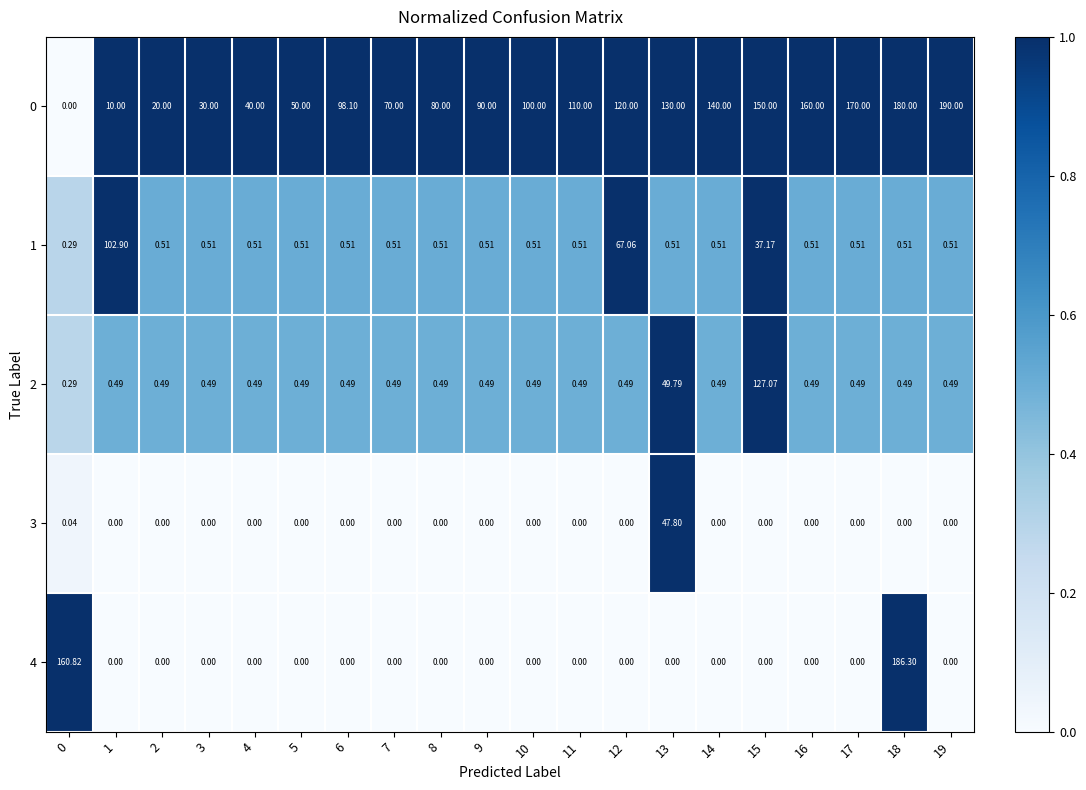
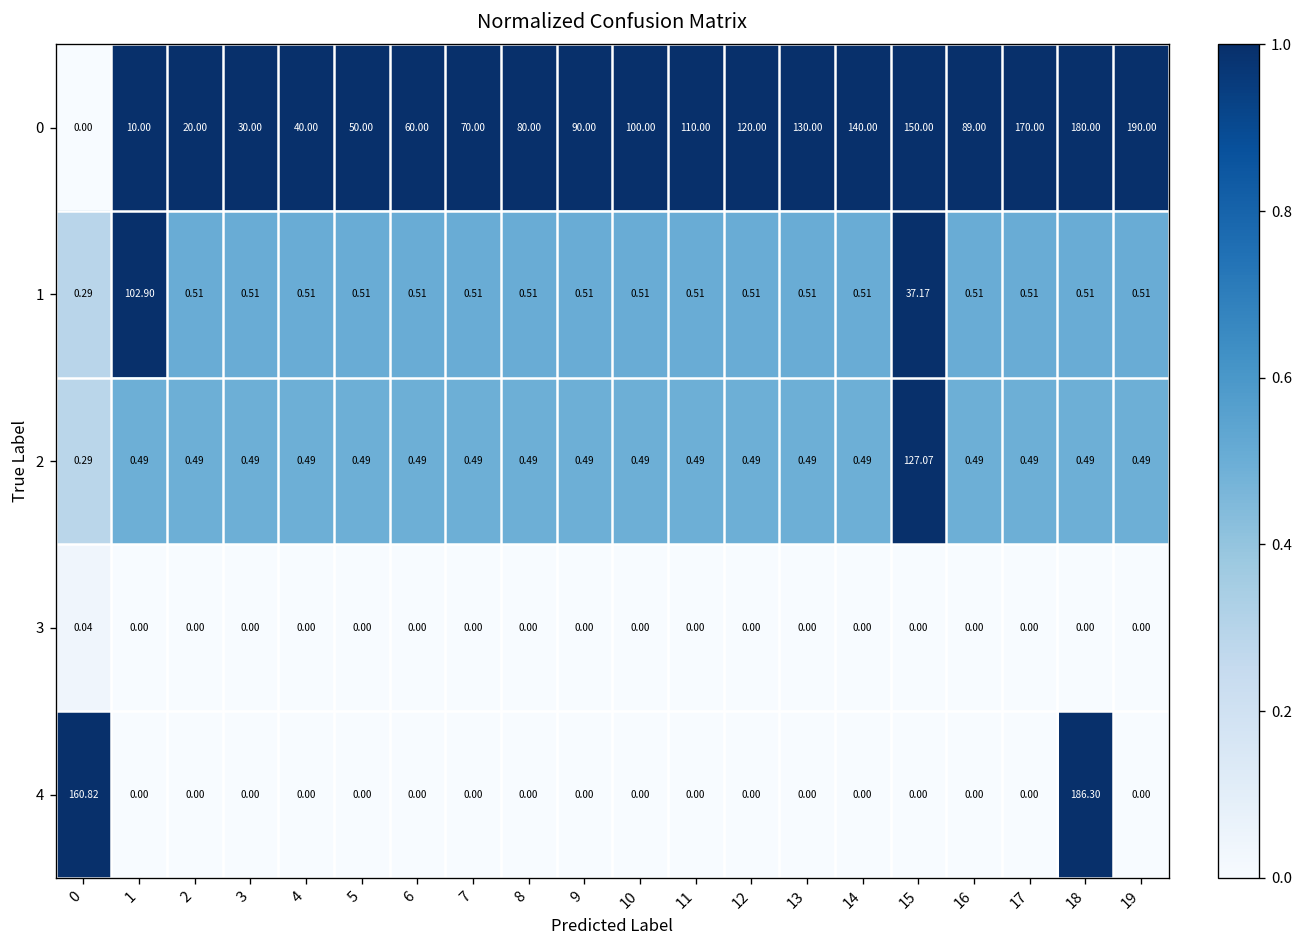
  {
    "0": {
      "0": 0.00,
      "1": 10.00,
      "2": 20.00,
      "3": 30.00,
      "4": 40.00,
      "5": 50.00,
-     "6": 98.10,
+     "6": 60.00,
      "7": 70.00,
      "8": 80.00,
      "9": 90.00,
      "10": 100.00,
      "11": 110.00,
      "12": 120.00,
      "13": 130.00,
      "14": 140.00,
      "15": 150.00,
-     "16": 160.00,
+     "16": 89.00,
      "17": 170.00,
      "18": 180.00,
      "19": 190.00
    },
    "1": {
      "0": 0.29,
      "1": 102.90,
      "2": 0.51,
      "3": 0.51,
      "4": 0.51,
      "5": 0.51,
      "6": 0.51,
      "7": 0.51,
      "8": 0.51,
      "9": 0.51,
      "10": 0.51,
      "11": 0.51,
-     "12": 67.06,
+     "12": 0.51,
      "13": 0.51,
      "14": 0.51,
      "15": 37.17,
      "16": 0.51,
      "17": 0.51,
      "18": 0.51,
      "19": 0.51
    },
    "2": {
      "0": 0.29,
      "1": 0.49,
      "2": 0.49,
      "3": 0.49,
      "4": 0.49,
      "5": 0.49,
      "6": 0.49,
      "7": 0.49,
      "8": 0.49,
      "9": 0.49,
      "10": 0.49,
      "11": 0.49,
      "12": 0.49,
-     "13": 49.79,
+     "13": 0.49,
      "14": 0.49,
      "15": 127.07,
      "16": 0.49,
      "17": 0.49,
      "18": 0.49,
      "19": 0.49
    },
    "3": {
      "0": 0.04,
      "1": 0.00,
      "2": 0.00,
      "3": 0.00,
      "4": 0.00,
      "5": 0.00,
      "6": 0.00,
      "7": 0.00,
      "8": 0.00,
      "9": 0.00,
      "10": 0.00,
      "11": 0.00,
      "12": 0.00,
-     "13": 47.80,
+     "13": 0.00,
      "14": 0.00,
      "15": 0.00,
      "16": 0.00,
      "17": 0.00,
      "18": 0.00,
      "19": 0.00
    },
    "4": {
      "0": 160.82,
      "1": 0.00,
      "2": 0.00,
      "3": 0.00,
      "4": 0.00,
      "5": 0.00,
      "6": 0.00,
      "7": 0.00,
      "8": 0.00,
      "9": 0.00,
      "10": 0.00,
      "11": 0.00,
      "12": 0.00,
      "13": 0.00,
      "14": 0.00,
      "15": 0.00,
      "16": 0.00,
      "17": 0.00,
      "18": 186.30,
      "19": 0.00
    }
  }
